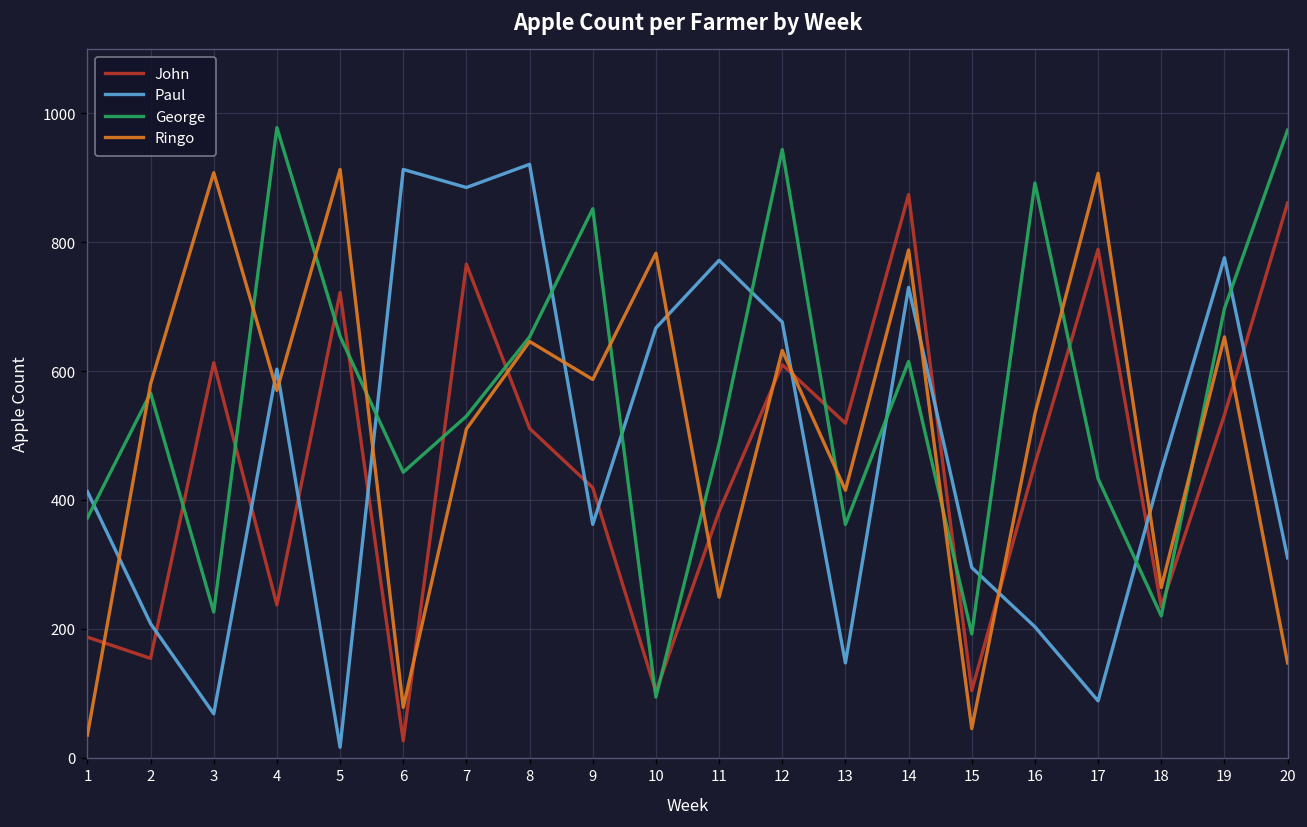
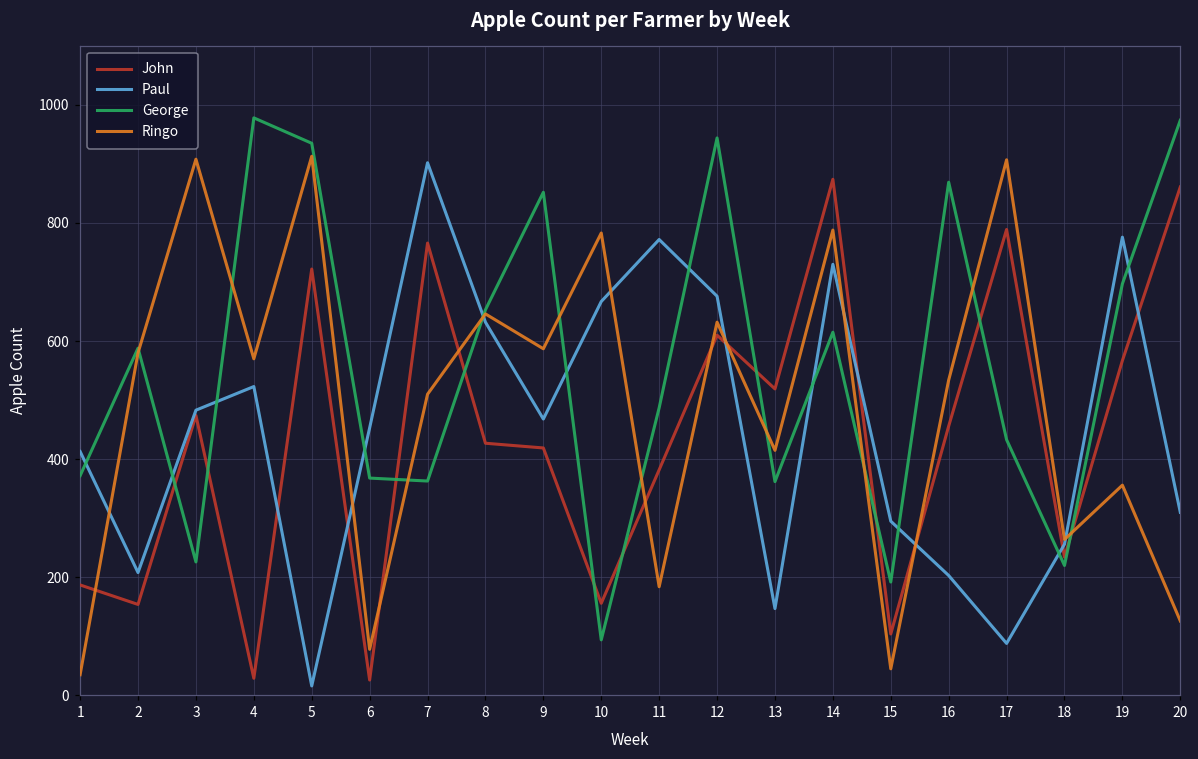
  {
    "John": {
      "1": 190,
      "2": 150,
-     "3": 610,
-     "4": 240,
+     "3": 470,
+     "4": 30,
      "5": 720,
      "6": 30,
      "7": 770,
-     "8": 510,
+     "8": 430,
      "9": 420,
-     "10": 100,
+     "10": 160,
      "11": 380,
      "12": 610,
      "13": 520,
      "14": 870,
      "15": 100,
      "16": 460,
      "17": 790,
      "18": 230,
-     "19": 530,
+     "19": 570,
      "20": 860
    },
    "Paul": {
      "1": 410,
      "2": 210,
-     "3": 70,
-     "4": 600,
+     "3": 480,
+     "4": 520,
      "5": 20,
-     "6": 910,
-     "7": 890,
-     "8": 920,
-     "9": 360,
+     "6": 450,
+     "7": 900,
+     "8": 630,
+     "9": 470,
      "10": 670,
      "11": 770,
      "12": 680,
      "13": 150,
      "14": 730,
      "15": 300,
      "16": 200,
      "17": 90,
-     "18": 450,
+     "18": 260,
      "19": 780,
      "20": 310
    },
    "George": {
      "1": 370,
-     "2": 570,
+     "2": 590,
      "3": 230,
      "4": 980,
-     "5": 650,
-     "6": 440,
-     "7": 530,
+     "5": 940,
+     "6": 370,
+     "7": 360,
      "8": 650,
      "9": 850,
      "10": 90,
      "11": 490,
      "12": 940,
      "13": 360,
      "14": 620,
      "15": 190,
-     "16": 890,
+     "16": 870,
      "17": 430,
      "18": 220,
      "19": 700,
      "20": 970
    },
    "Ringo": {
      "1": 40,
      "2": 580,
      "3": 910,
      "4": 570,
      "5": 910,
      "6": 80,
      "7": 510,
      "8": 650,
      "9": 590,
      "10": 780,
-     "11": 250,
+     "11": 180,
      "12": 630,
      "13": 420,
      "14": 790,
      "15": 50,
      "16": 530,
      "17": 910,
      "18": 260,
-     "19": 650,
-     "20": 150
+     "19": 360,
+     "20": 130
    }
  }
